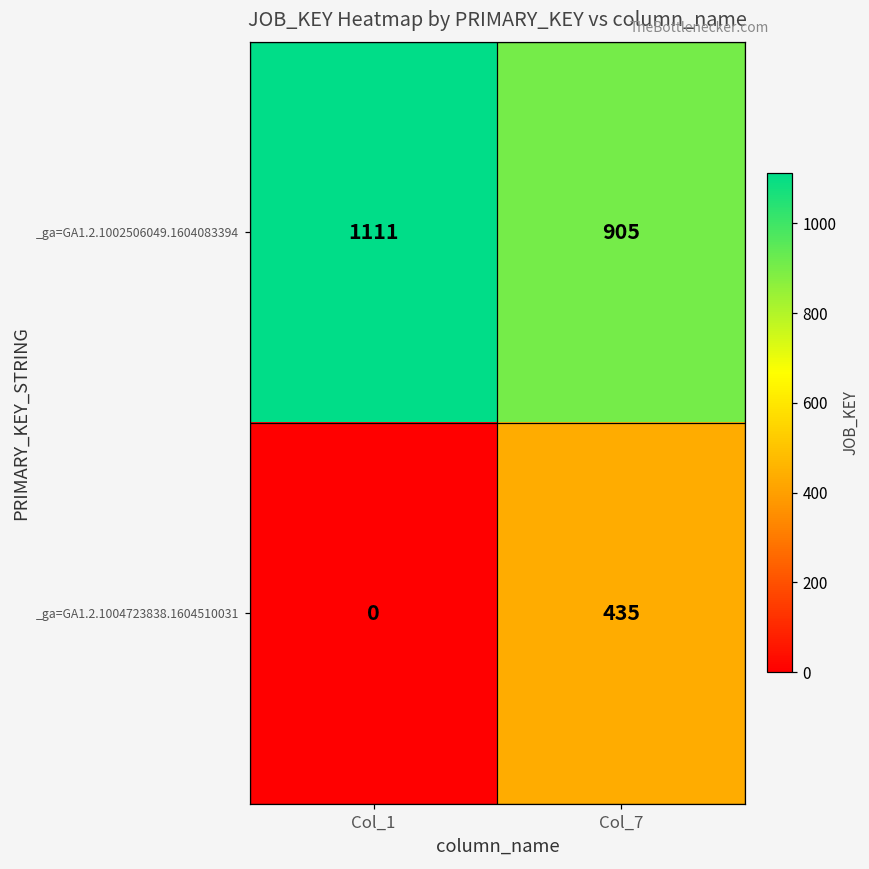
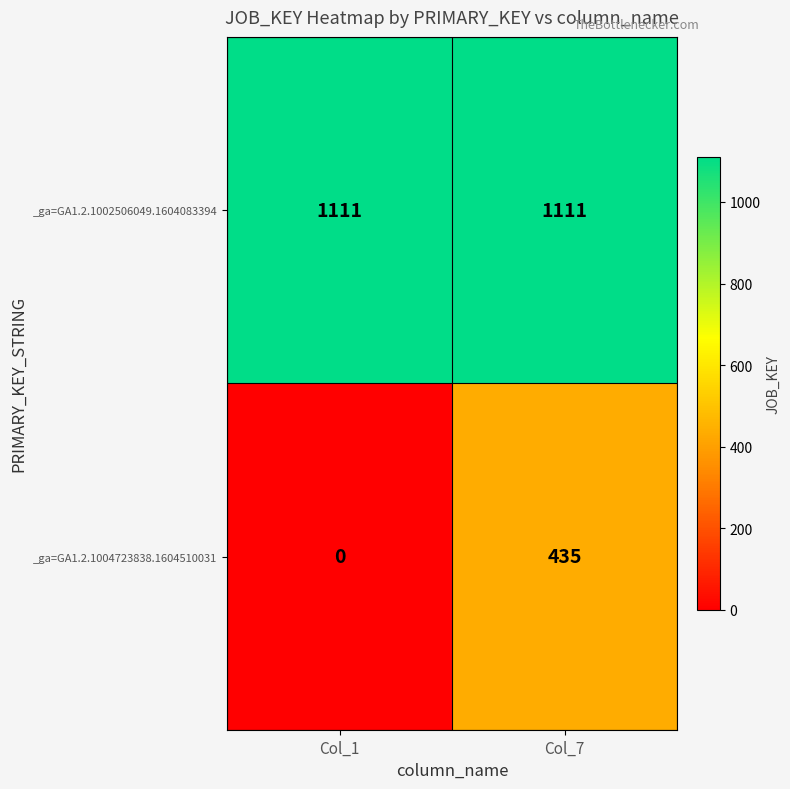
  {
    "_ga=GA1.2.1002506049.1604083394": {
      "Col_1": 1111,
-     "Col_7": 905
+     "Col_7": 1111
    },
    "_ga=GA1.2.1004723838.1604510031": {
      "Col_1": 0,
      "Col_7": 435
    }
  }
